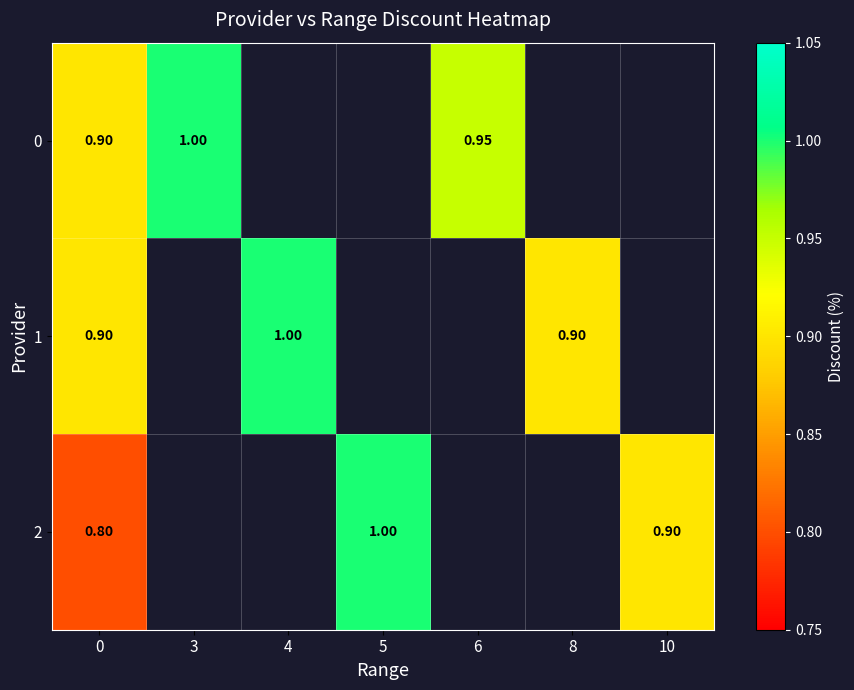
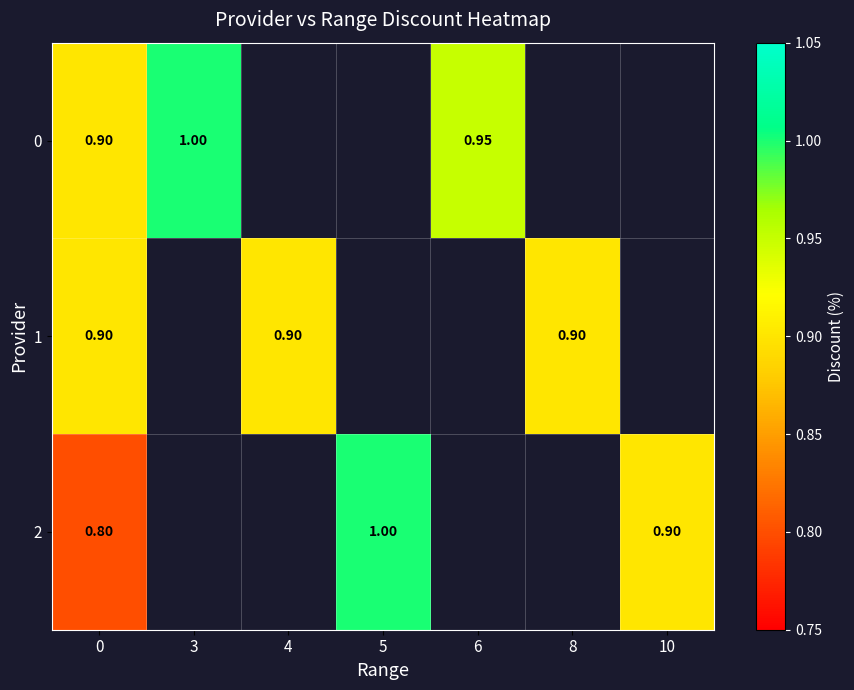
  {
    "0": {
      "0": 0.90,
      "3": 1.00,
      "6": 0.95
    },
    "1": {
      "0": 0.90,
-     "4": 1.00,
+     "4": 0.90,
      "8": 0.90
    },
    "2": {
      "0": 0.80,
      "5": 1.00,
      "10": 0.90
    }
  }
